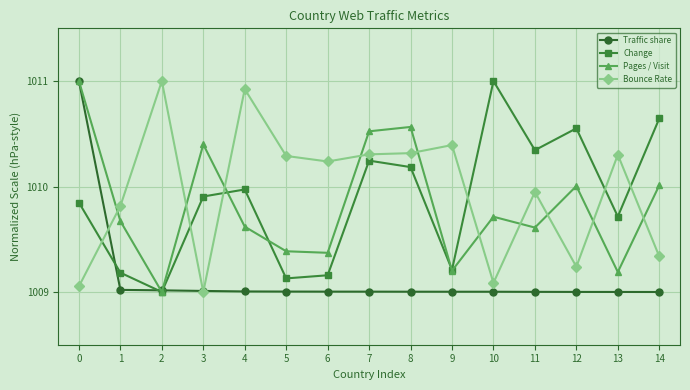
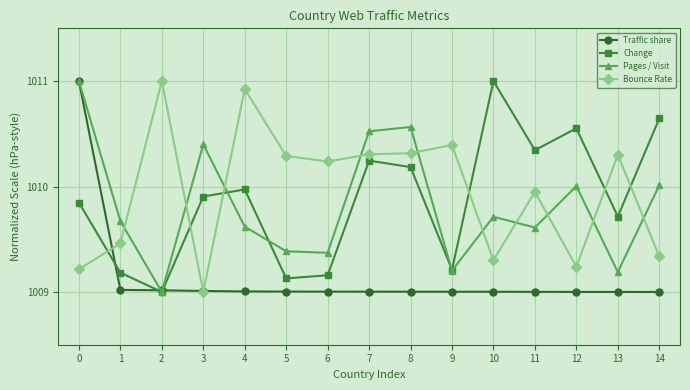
  {
    "Bounce Rate": {
-     "0": 1009.05,
-     "1": 1009.82,
+     "0": 1009.22,
+     "1": 1009.46,
      "2": 1011.00,
      "4": 1010.92,
      "5": 1010.29,
      "6": 1010.24,
      "7": 1010.31,
      "8": 1010.32,
      "9": 1010.39,
-     "10": 1009.09,
+     "10": 1009.30,
      "11": 1009.95,
      "12": 1009.24,
      "13": 1010.30,
      "14": 1009.34
    }
  }
